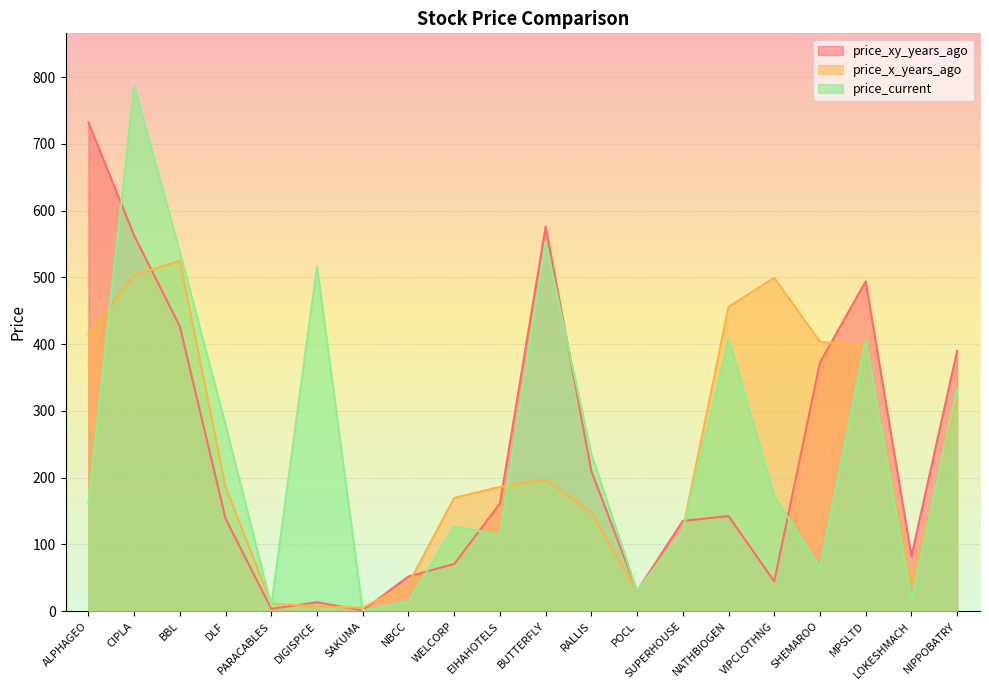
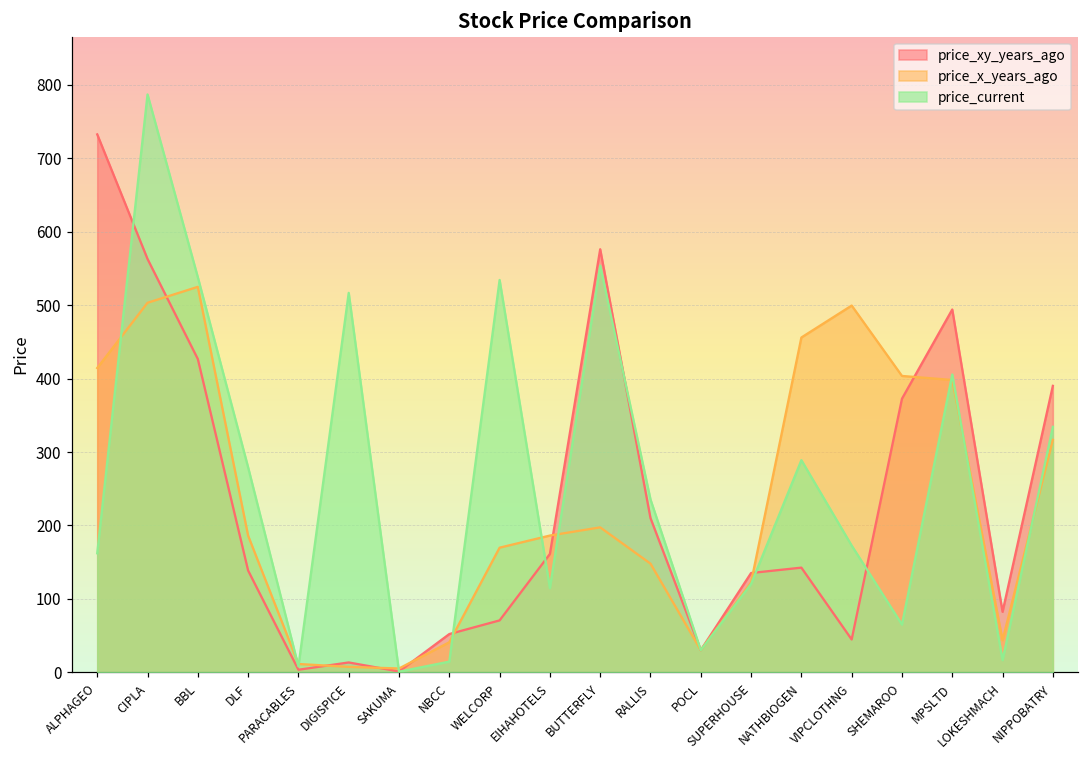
  {
    "price_xy_years_ago": {
      "ALPHAGEO": 730,
      "CIPLA": 560,
      "BBL": 430,
      "DLF": 140,
      "PARACABLES": 0,
      "DIGISPICE": 10,
      "NBCC": 50,
      "WELCORP": 70,
      "EIHAHOTELS": 160,
      "BUTTERFLY": 580,
      "RALLIS": 210,
      "SUPERHOUSE": 140,
      "NATHBIOGEN": 140,
      "VIPCLOTHNG": 40,
      "SHEMAROO": 370,
      "MPSLTD": 490,
      "LOKESHMACH": 80,
      "NIPPOBATRY": 390
    },
    "price_x_years_ago": {
      "ALPHAGEO": 410,
      "CIPLA": 500,
      "BBL": 520,
      "DLF": 190,
      "DIGISPICE": 10,
      "SAKUMA": 10,
      "NBCC": 40,
      "WELCORP": 170,
      "EIHAHOTELS": 190,
      "BUTTERFLY": 200,
      "RALLIS": 150,
      "NATHBIOGEN": 460,
      "VIPCLOTHNG": 500,
      "SHEMAROO": 400,
      "MPSLTD": 400,
      "LOKESHMACH": 40,
      "NIPPOBATRY": 320
    },
    "price_current": {
      "ALPHAGEO": 160,
      "CIPLA": 790,
      "BBL": 540,
      "DLF": 280,
      "DIGISPICE": 520,
      "NBCC": 10,
-     "WELCORP": 130,
+     "WELCORP": 530,
      "EIHAHOTELS": 110,
      "BUTTERFLY": 550,
      "RALLIS": 240,
-     "NATHBIOGEN": 410,
+     "NATHBIOGEN": 290,
      "VIPCLOTHNG": 170,
      "SHEMAROO": 70,
      "MPSLTD": 410,
      "LOKESHMACH": 20,
      "NIPPOBATRY": 330
    }
  }
